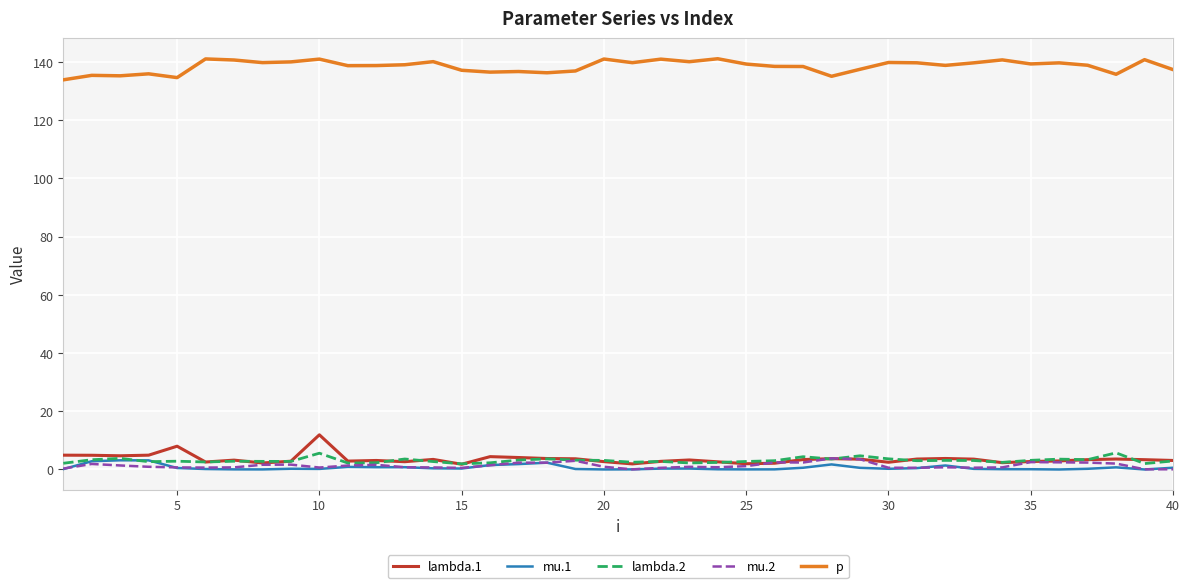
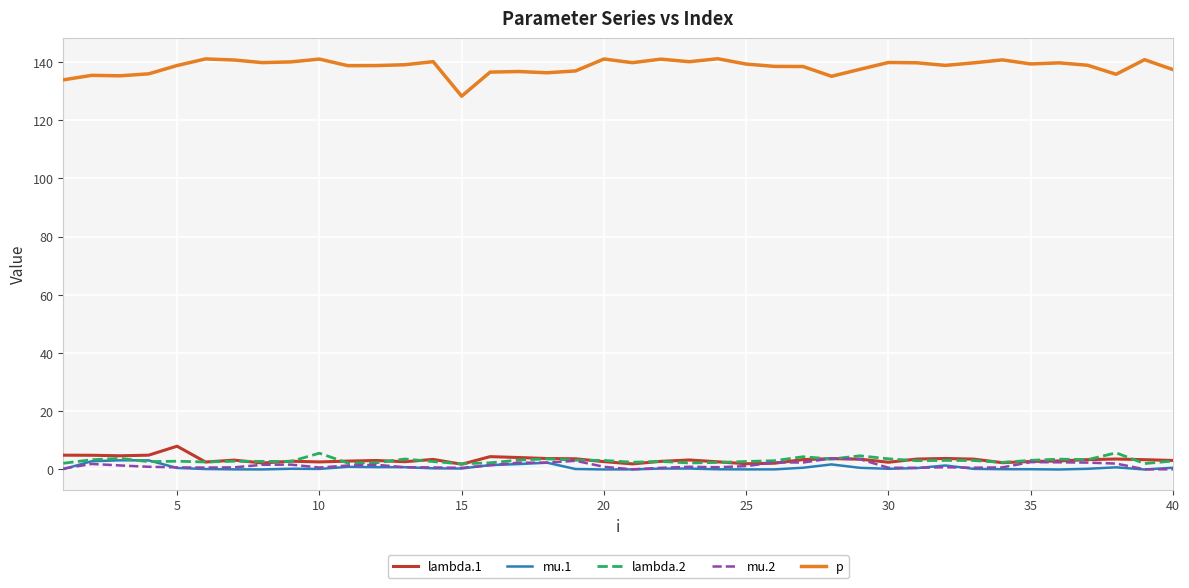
  {
    "lambda.1": {
      "5": 8,
-     "10": 12,
+     "10": 3,
      "30": 2
    },
    "mu.1": {
      "20": 0,
      "25": 0,
      "35": 0
    },
    "lambda.2": {
      "5": 3,
      "10": 6,
      "30": 4
    },
    "mu.2": {
      "20": 1
    },
    "p": {
-     "5": 135,
+     "5": 139,
      "10": 141,
-     "15": 137,
+     "15": 128,
      "20": 141,
      "25": 139,
      "30": 140,
      "35": 139,
      "40": 137
    }
  }
